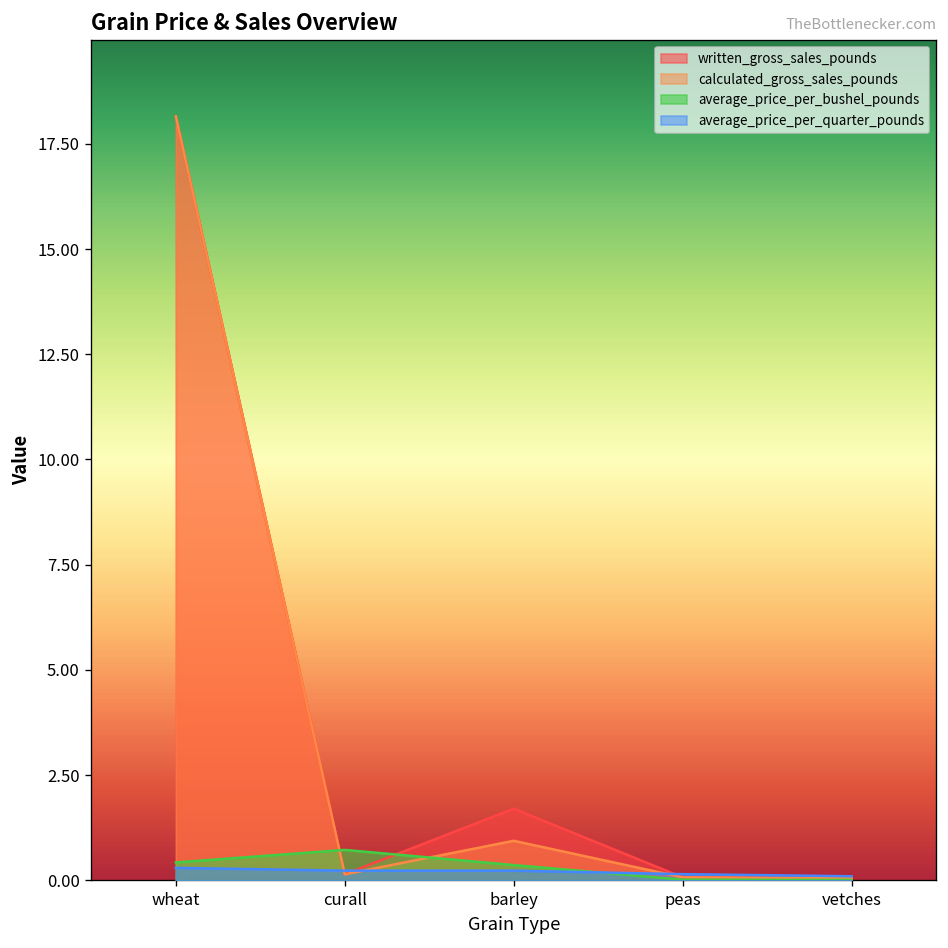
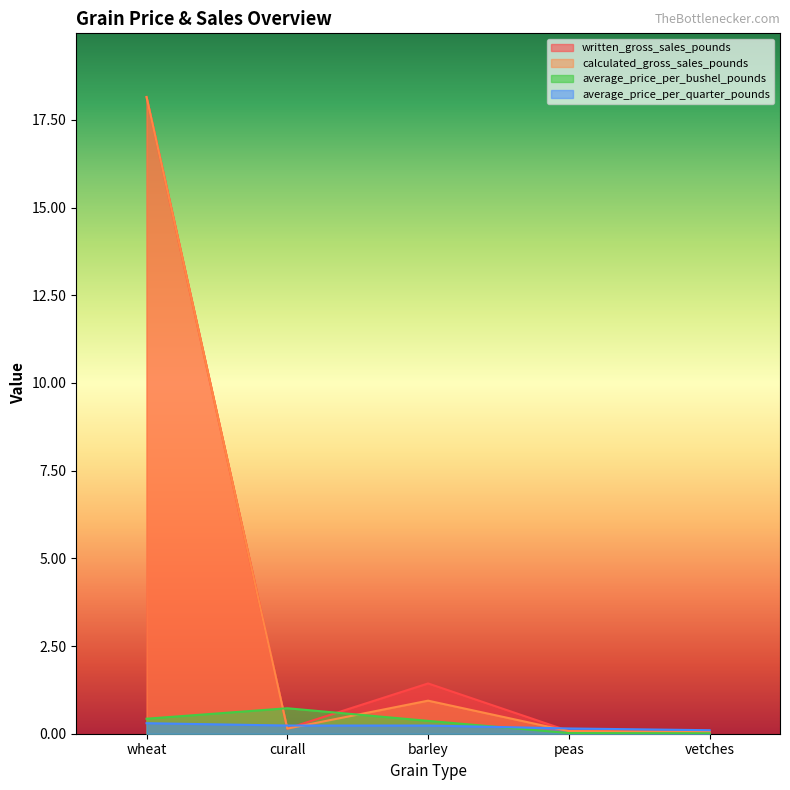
  {
    "written_gross_sales_pounds": {
-     "barley": 1.7
+     "barley": 1.4
    },
    "calculated_gross_sales_pounds": {
      "barley": 0.9
    },
    "average_price_per_bushel_pounds": {
      "wheat": 0.4,
      "curall": 0.7,
      "barley": 0.4
    },
    "average_price_per_quarter_pounds": {
      "wheat": 0.3,
      "curall": 0.2,
      "barley": 0.2,
      "peas": 0.2
    }
  }
